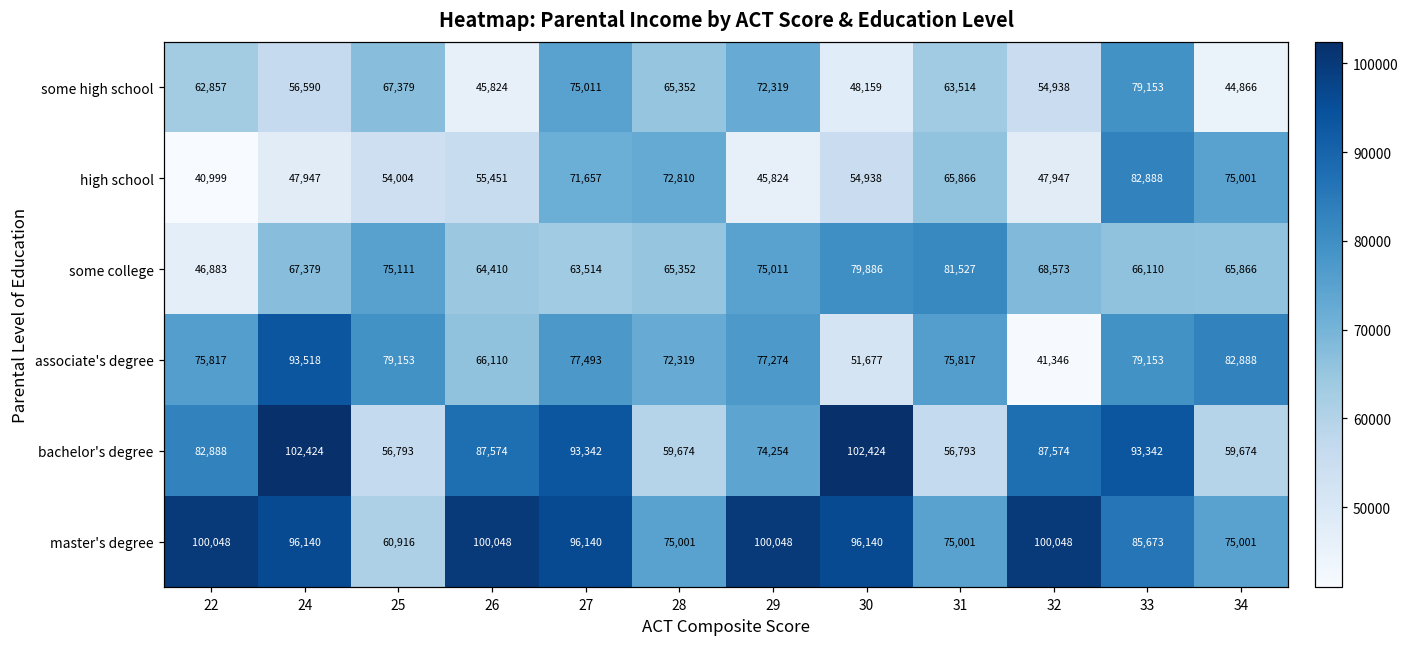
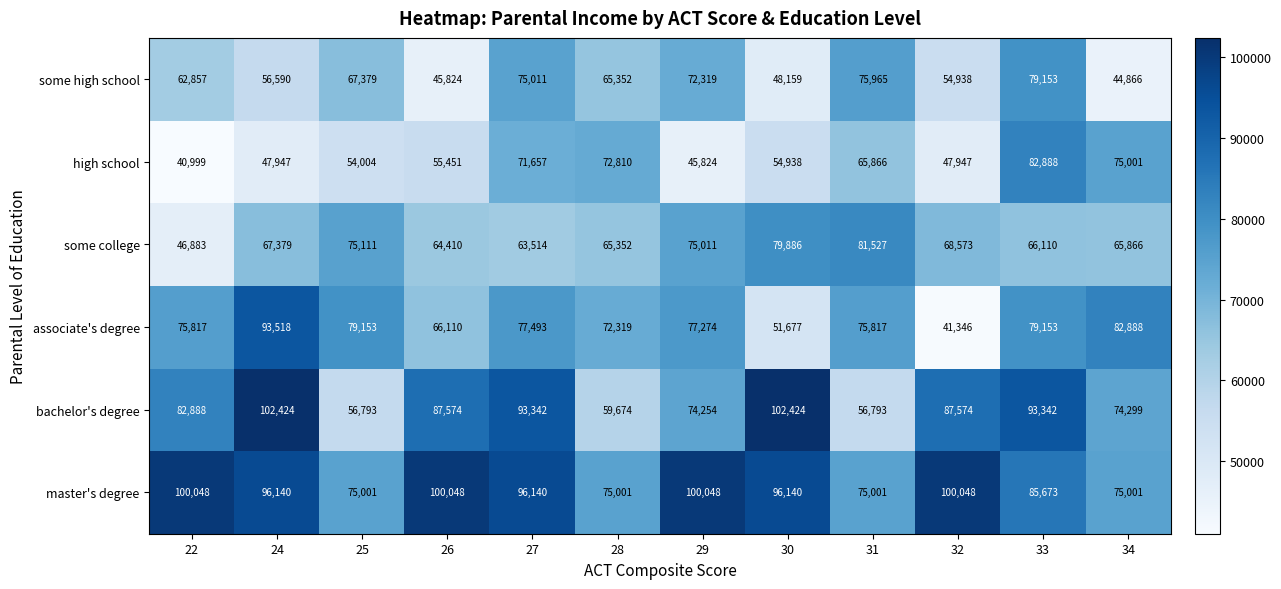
  {
    "some high school": {
      "22": "62,857",
      "24": "56,590",
      "25": "67,379",
      "26": "45,824",
      "27": "75,011",
      "28": "65,352",
      "29": "72,319",
      "30": "48,159",
-     "31": "63,514",
+     "31": "75,965",
      "32": "54,938",
      "33": "79,153",
      "34": "44,866"
    },
    "high school": {
      "22": "40,999",
      "24": "47,947",
      "25": "54,004",
      "26": "55,451",
      "27": "71,657",
      "28": "72,810",
      "29": "45,824",
      "30": "54,938",
      "31": "65,866",
      "32": "47,947",
      "33": "82,888",
      "34": "75,001"
    },
    "some college": {
      "22": "46,883",
      "24": "67,379",
      "25": "75,111",
      "26": "64,410",
      "27": "63,514",
      "28": "65,352",
      "29": "75,011",
      "30": "79,886",
      "31": "81,527",
      "32": "68,573",
      "33": "66,110",
      "34": "65,866"
    },
    "associate's degree": {
      "22": "75,817",
      "24": "93,518",
      "25": "79,153",
      "26": "66,110",
      "27": "77,493",
      "28": "72,319",
      "29": "77,274",
      "30": "51,677",
      "31": "75,817",
      "32": "41,346",
      "33": "79,153",
      "34": "82,888"
    },
    "bachelor's degree": {
      "22": "82,888",
      "24": "102,424",
      "25": "56,793",
      "26": "87,574",
      "27": "93,342",
      "28": "59,674",
      "29": "74,254",
      "30": "102,424",
      "31": "56,793",
      "32": "87,574",
      "33": "93,342",
-     "34": "59,674"
+     "34": "74,299"
    },
    "master's degree": {
      "22": "100,048",
      "24": "96,140",
-     "25": "60,916",
+     "25": "75,001",
      "26": "100,048",
      "27": "96,140",
      "28": "75,001",
      "29": "100,048",
      "30": "96,140",
      "31": "75,001",
      "32": "100,048",
      "33": "85,673",
      "34": "75,001"
    }
  }
